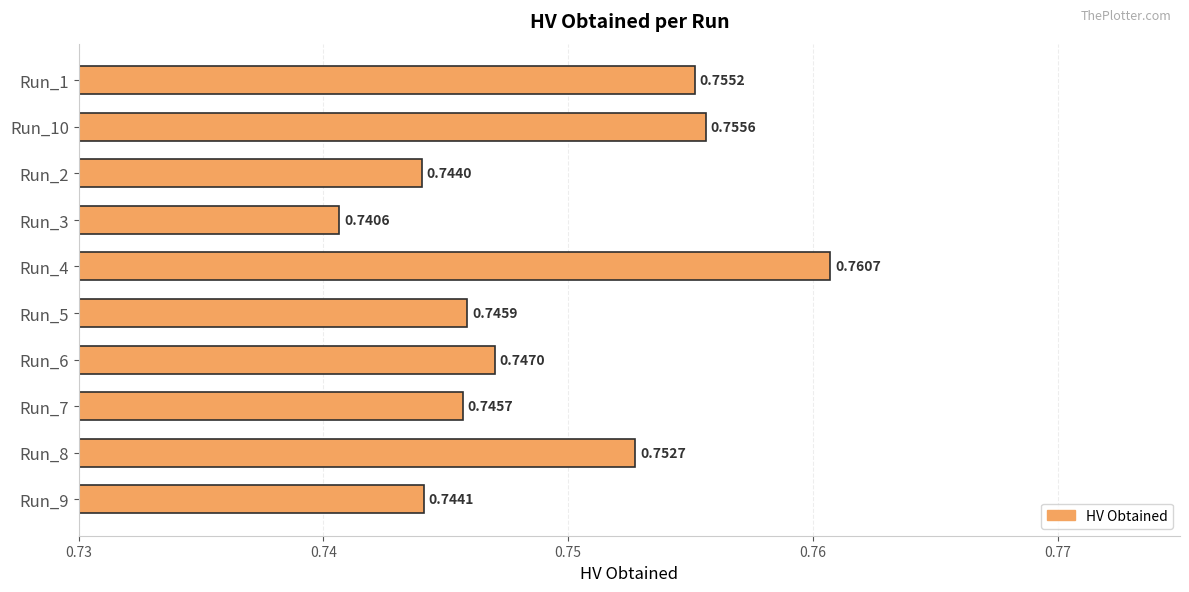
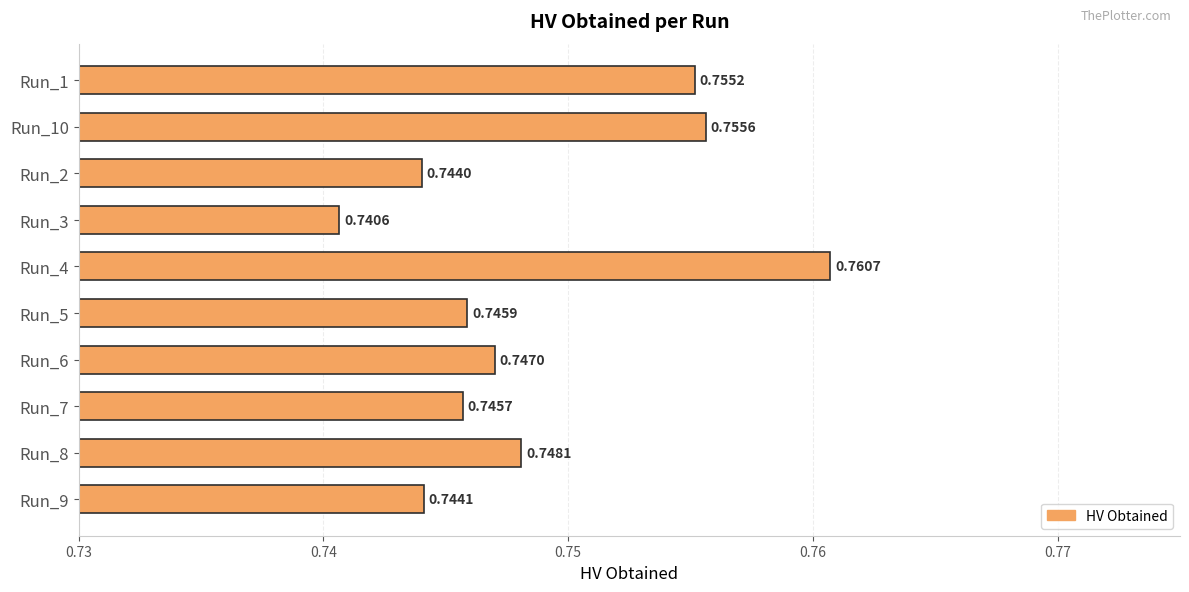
  {
    "Run_1": 0.7552,
    "Run_10": 0.7556,
    "Run_2": 0.7440,
    "Run_3": 0.7406,
    "Run_4": 0.7607,
    "Run_5": 0.7459,
    "Run_6": 0.7470,
    "Run_7": 0.7457,
-   "Run_8": 0.7527,
+   "Run_8": 0.7481,
    "Run_9": 0.7441
  }
